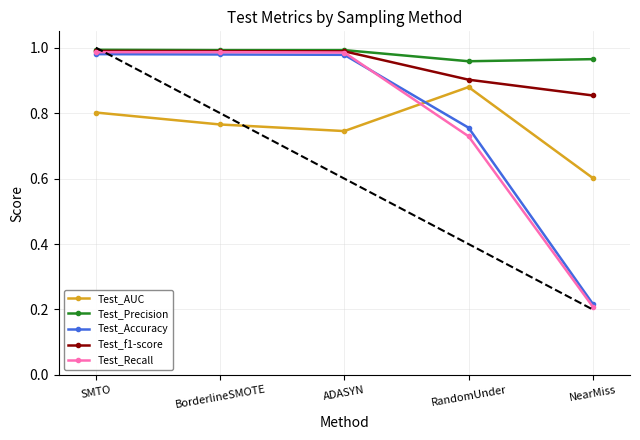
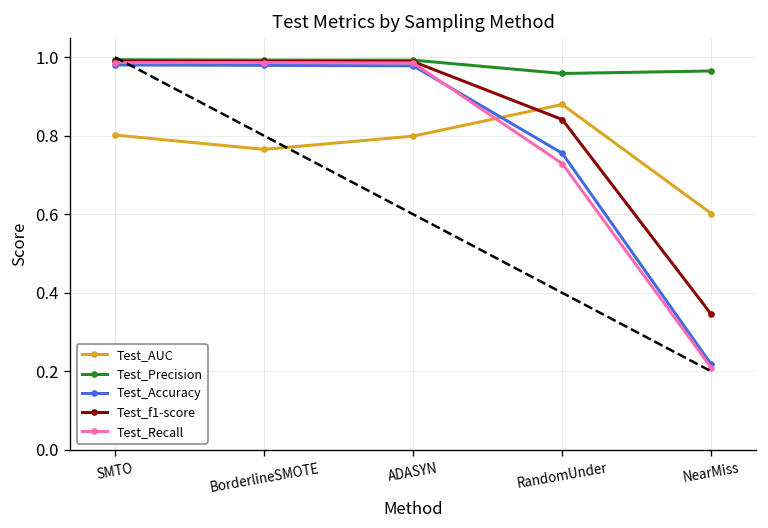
  {
    "Test_AUC": {
      "SMTO": 0.80,
      "BorderlineSMOTE": 0.77,
-     "ADASYN": 0.75,
+     "ADASYN": 0.80,
      "RandomUnder": 0.88,
      "NearMiss": 0.60
    },
    "Test_Precision": {
      "RandomUnder": 0.96,
      "NearMiss": 0.97
    },
    "Test_Accuracy": {
      "RandomUnder": 0.76,
      "NearMiss": 0.22
    },
    "Test_f1-score": {
-     "RandomUnder": 0.90,
-     "NearMiss": 0.85
+     "RandomUnder": 0.84,
+     "NearMiss": 0.35
    },
    "Test_Recall": {
      "RandomUnder": 0.73,
      "NearMiss": 0.21
    }
  }
